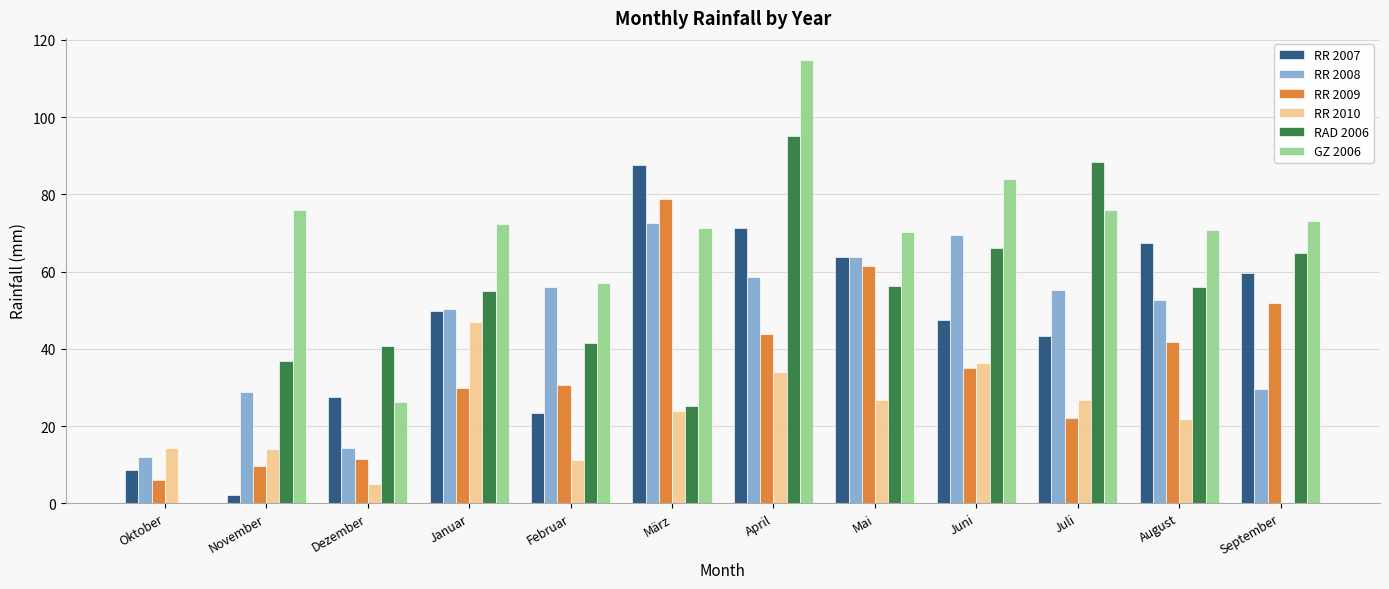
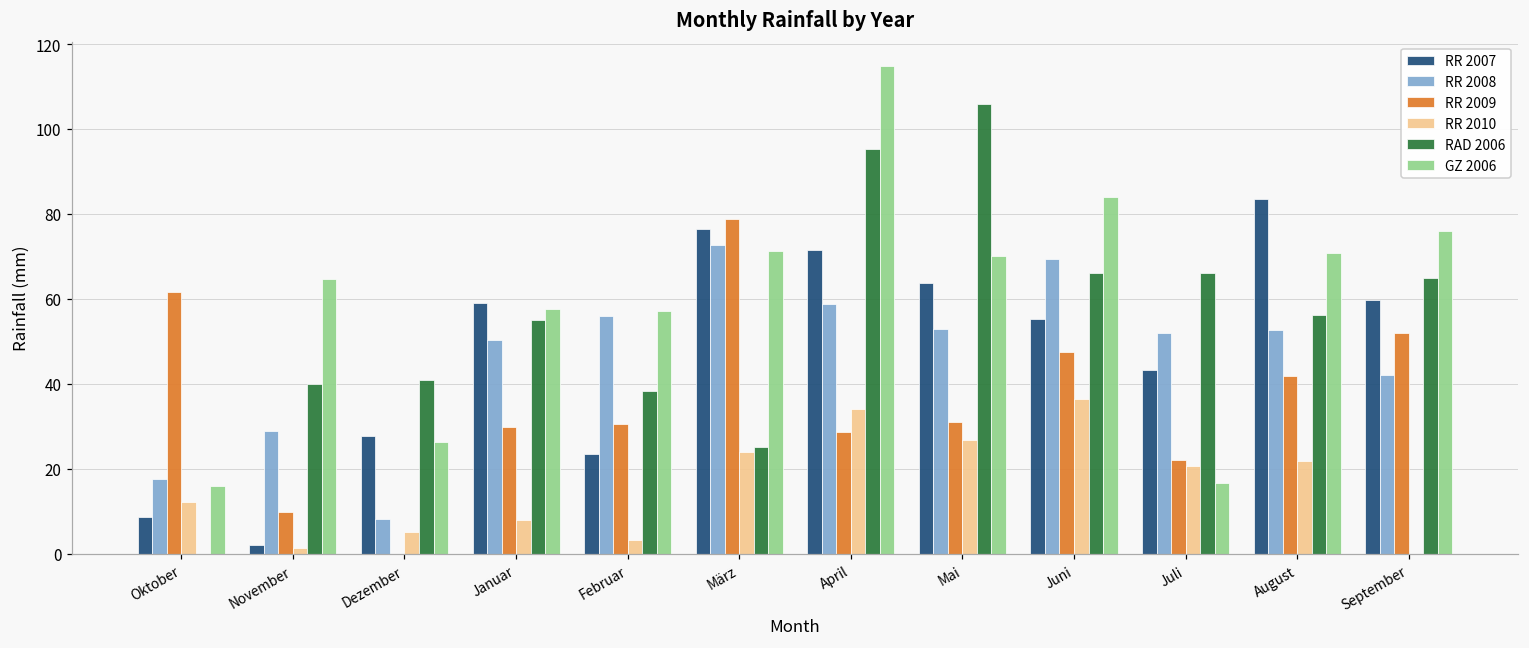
  {
    "RR 2007": {
      "Oktober": 9,
      "November": 2,
      "Dezember": 28,
-     "Januar": 50,
+     "Januar": 59,
      "Februar": 23,
-     "März": 88,
+     "März": 76,
      "April": 71,
      "Mai": 64,
-     "Juni": 47,
+     "Juni": 55,
      "Juli": 43,
-     "August": 67,
+     "August": 84,
      "September": 60
    },
    "RR 2008": {
-     "Oktober": 12,
+     "Oktober": 18,
      "November": 29,
-     "Dezember": 14,
+     "Dezember": 8,
      "Januar": 50,
      "Februar": 56,
      "März": 73,
      "April": 59,
-     "Mai": 64,
+     "Mai": 53,
      "Juni": 70,
-     "Juli": 55,
+     "Juli": 52,
      "August": 53,
-     "September": 30
+     "September": 42
    },
    "RR 2009": {
-     "Oktober": 6,
+     "Oktober": 62,
      "November": 10,
-     "Dezember": 11,
+     "Dezember": 0,
      "Januar": 30,
      "Februar": 31,
      "März": 79,
-     "April": 44,
-     "Mai": 62,
-     "Juni": 35,
+     "April": 29,
+     "Mai": 31,
+     "Juni": 48,
      "Juli": 22,
      "August": 42,
      "September": 52
    },
    "RR 2010": {
-     "Oktober": 14,
-     "November": 14,
+     "Oktober": 12,
+     "November": 1,
      "Dezember": 5,
-     "Januar": 47,
-     "Februar": 11,
+     "Januar": 8,
+     "Februar": 3,
      "März": 24,
      "April": 34,
      "Mai": 27,
      "Juni": 36,
-     "Juli": 27,
+     "Juli": 21,
      "August": 22,
      "September": 0
    },
    "RAD 2006": {
      "Oktober": 0,
-     "November": 37,
+     "November": 40,
      "Dezember": 41,
      "Januar": 55,
-     "Februar": 41,
+     "Februar": 38,
      "März": 25,
      "April": 95,
-     "Mai": 56,
+     "Mai": 106,
      "Juni": 66,
-     "Juli": 89,
+     "Juli": 66,
      "August": 56,
      "September": 65
    },
    "GZ 2006": {
-     "Oktober": 0,
-     "November": 76,
+     "Oktober": 16,
+     "November": 65,
      "Dezember": 26,
-     "Januar": 72,
+     "Januar": 58,
      "Februar": 57,
      "März": 71,
      "April": 115,
      "Mai": 70,
      "Juni": 84,
-     "Juli": 76,
+     "Juli": 17,
      "August": 71,
-     "September": 73
+     "September": 76
    }
  }
